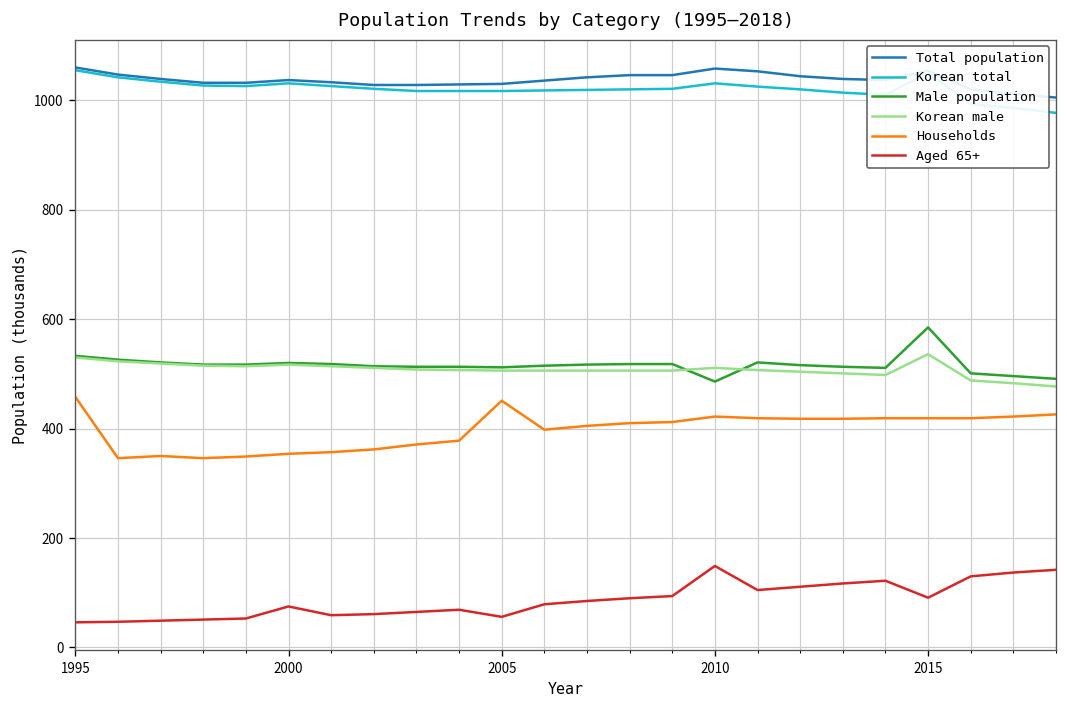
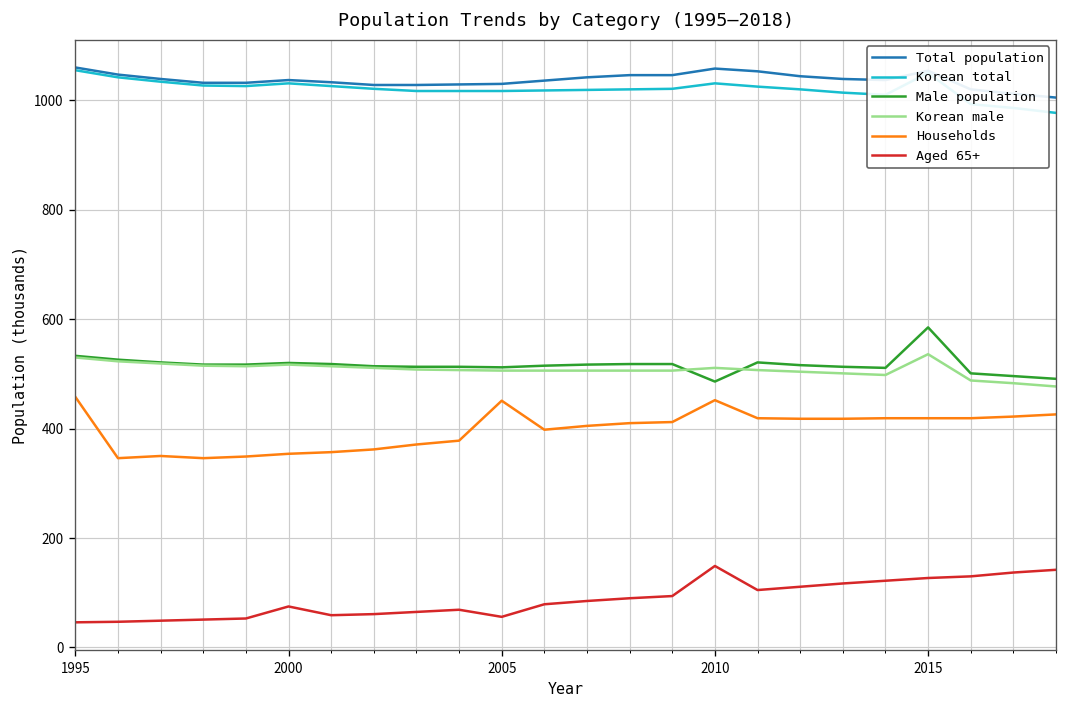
  {
    "Total population": {
      "2000": 1040,
      "2005": 1030,
      "2010": 1060
    },
    "Korean total": {
      "2000": 1030,
      "2005": 1020,
      "2010": 1030
    },
    "Male population": {
      "2005": 510,
      "2010": 490,
      "2015": 590
    },
    "Korean male": {
      "2005": 510,
      "2010": 510,
      "2015": 540
    },
    "Households": {
      "1995": 460,
      "2000": 350,
      "2005": 450,
-     "2010": 420,
+     "2010": 450,
      "2015": 420
    },
    "Aged 65+": {
      "1995": 50,
      "2000": 80,
      "2005": 60,
      "2010": 150,
-     "2015": 90
+     "2015": 130
    }
  }
